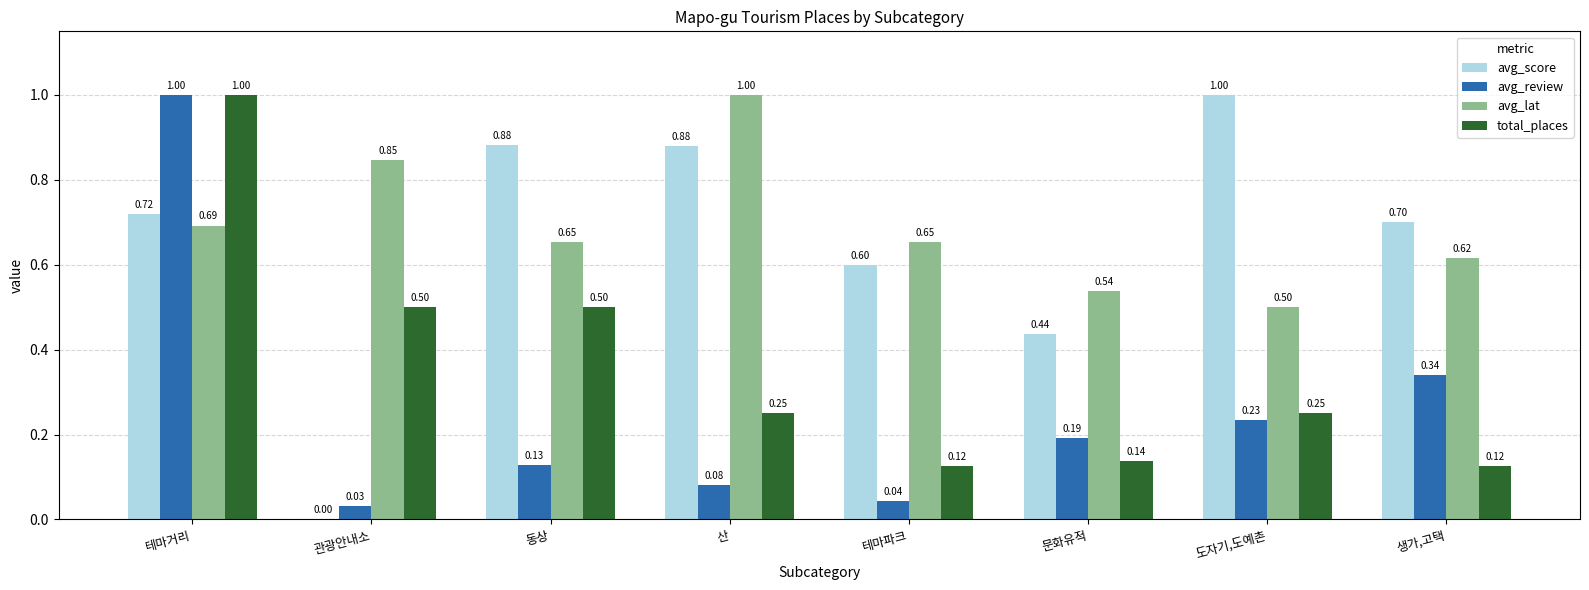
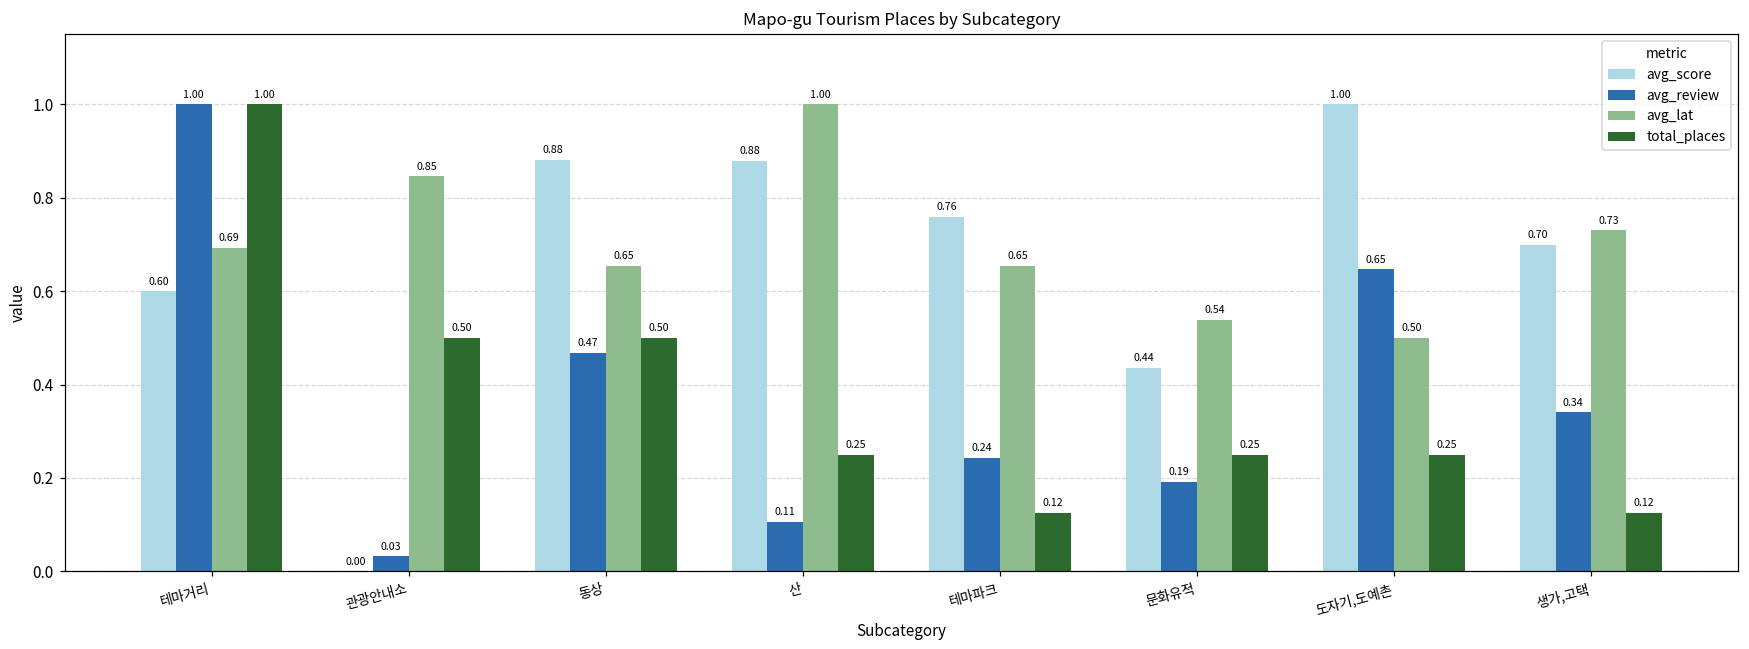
  {
    "avg_score": {
-     "테마거리": 0.72,
+     "테마거리": 0.60,
      "관광안내소": 0.00,
      "동상": 0.88,
      "산": 0.88,
-     "테마파크": 0.60,
+     "테마파크": 0.76,
      "문화유적": 0.44,
      "도자기,도예촌": 1.00,
      "생가,고택": 0.70
    },
    "avg_review": {
      "테마거리": 1.00,
      "관광안내소": 0.03,
-     "동상": 0.13,
-     "산": 0.08,
-     "테마파크": 0.04,
+     "동상": 0.47,
+     "산": 0.11,
+     "테마파크": 0.24,
      "문화유적": 0.19,
-     "도자기,도예촌": 0.23,
+     "도자기,도예촌": 0.65,
      "생가,고택": 0.34
    },
    "avg_lat": {
      "테마거리": 0.69,
      "관광안내소": 0.85,
      "동상": 0.65,
      "산": 1.00,
      "테마파크": 0.65,
      "문화유적": 0.54,
      "도자기,도예촌": 0.50,
-     "생가,고택": 0.62
+     "생가,고택": 0.73
    },
    "total_places": {
      "테마거리": 1.00,
      "관광안내소": 0.50,
      "동상": 0.50,
      "산": 0.25,
      "테마파크": 0.12,
-     "문화유적": 0.14,
+     "문화유적": 0.25,
      "도자기,도예촌": 0.25,
      "생가,고택": 0.12
    }
  }
